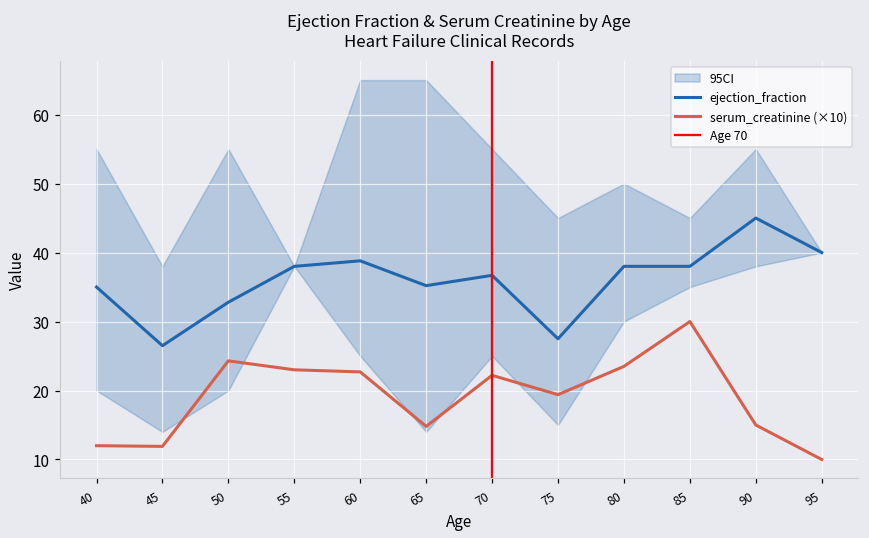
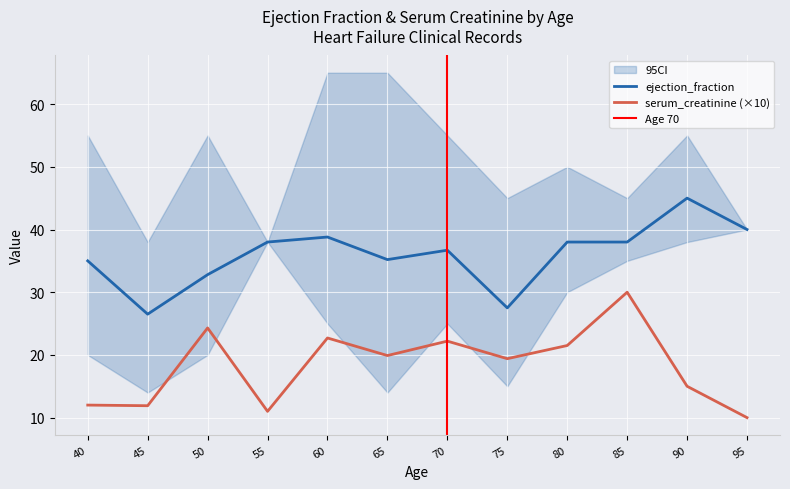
  {
    "serum_creatinine (×10)": {
      "40": 12,
      "45": 12,
      "50": 24,
-     "55": 23,
+     "55": 11,
      "60": 23,
-     "65": 15,
+     "65": 20,
      "70": 22,
      "75": 19,
-     "80": 24,
+     "80": 22,
      "85": 30,
      "90": 15,
      "95": 10
    }
  }
